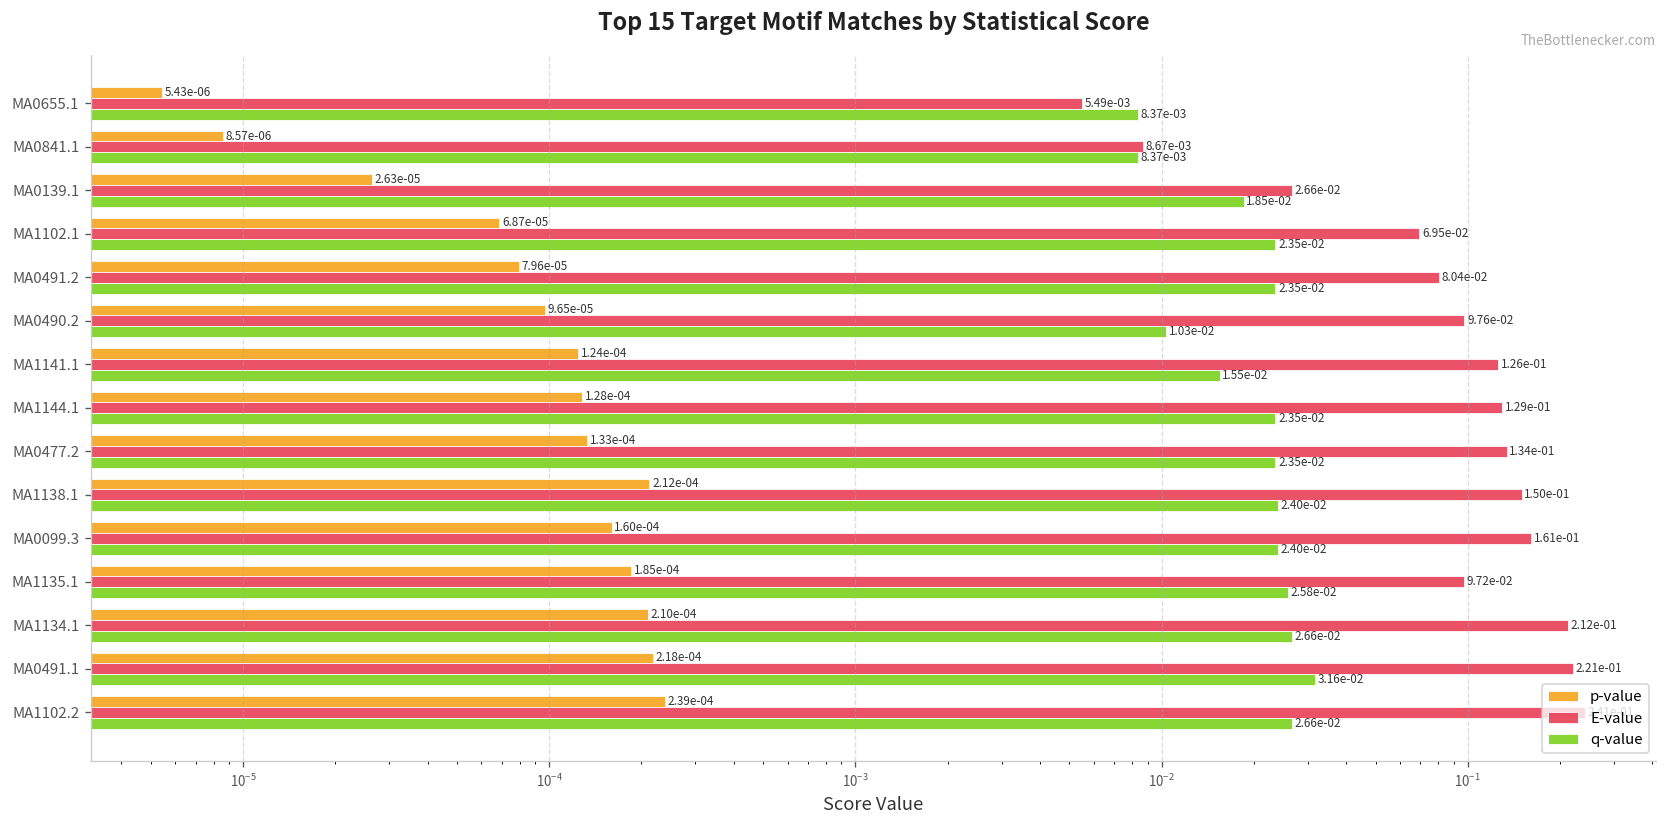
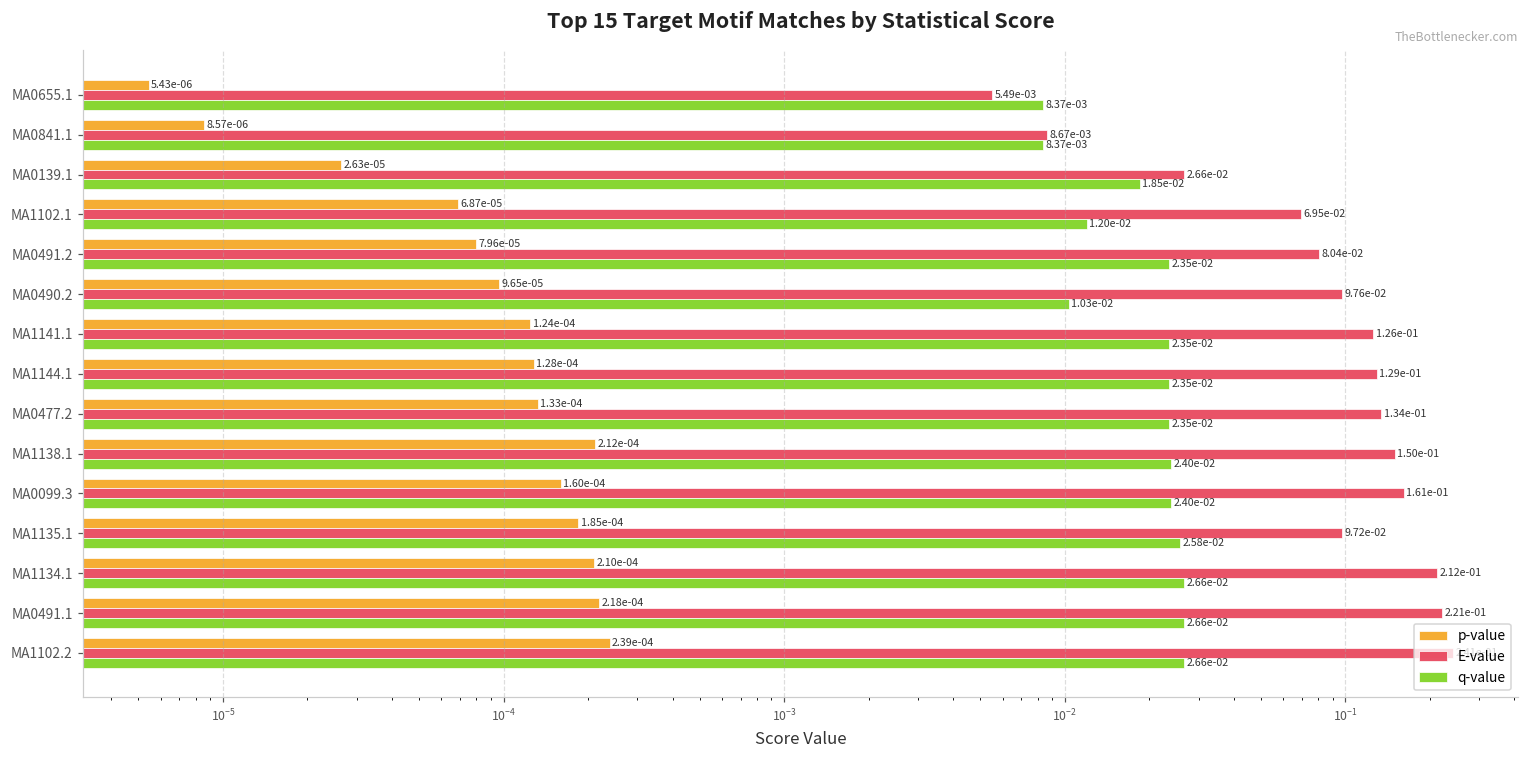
  {
    "p-value": {
      "MA0655.1": "5.43e-06",
      "MA0841.1": "8.57e-06",
      "MA0139.1": "2.63e-05",
      "MA1102.1": "6.87e-05",
      "MA0491.2": "7.96e-05",
      "MA0490.2": "9.65e-05",
      "MA1141.1": "1.24e-04",
      "MA1144.1": "1.28e-04",
      "MA0477.2": "1.33e-04",
      "MA1138.1": "2.12e-04",
      "MA0099.3": "1.60e-04",
      "MA1135.1": "1.85e-04",
      "MA1134.1": "2.10e-04",
      "MA0491.1": "2.18e-04",
      "MA1102.2": "2.39e-04"
    },
    "E-value": {
      "MA0655.1": "5.49e-03",
      "MA0841.1": "8.67e-03",
      "MA0139.1": "2.66e-02",
      "MA1102.1": "6.95e-02",
      "MA0491.2": "8.04e-02",
      "MA0490.2": "9.76e-02",
      "MA1141.1": "1.26e-01",
      "MA1144.1": "1.29e-01",
      "MA0477.2": "1.34e-01",
      "MA1138.1": "1.50e-01",
      "MA0099.3": "1.61e-01",
      "MA1135.1": "9.72e-02",
      "MA1134.1": "2.12e-01",
      "MA0491.1": "2.21e-01"
    },
    "q-value": {
      "MA0655.1": "8.37e-03",
      "MA0841.1": "8.37e-03",
      "MA0139.1": "1.85e-02",
-     "MA1102.1": "2.35e-02",
+     "MA1102.1": "1.20e-02",
      "MA0491.2": "2.35e-02",
      "MA0490.2": "1.03e-02",
-     "MA1141.1": "1.55e-02",
+     "MA1141.1": "2.35e-02",
      "MA1144.1": "2.35e-02",
      "MA0477.2": "2.35e-02",
      "MA1138.1": "2.40e-02",
      "MA0099.3": "2.40e-02",
      "MA1135.1": "2.58e-02",
      "MA1134.1": "2.66e-02",
-     "MA0491.1": "3.16e-02",
+     "MA0491.1": "2.66e-02",
      "MA1102.2": "2.66e-02"
    }
  }
